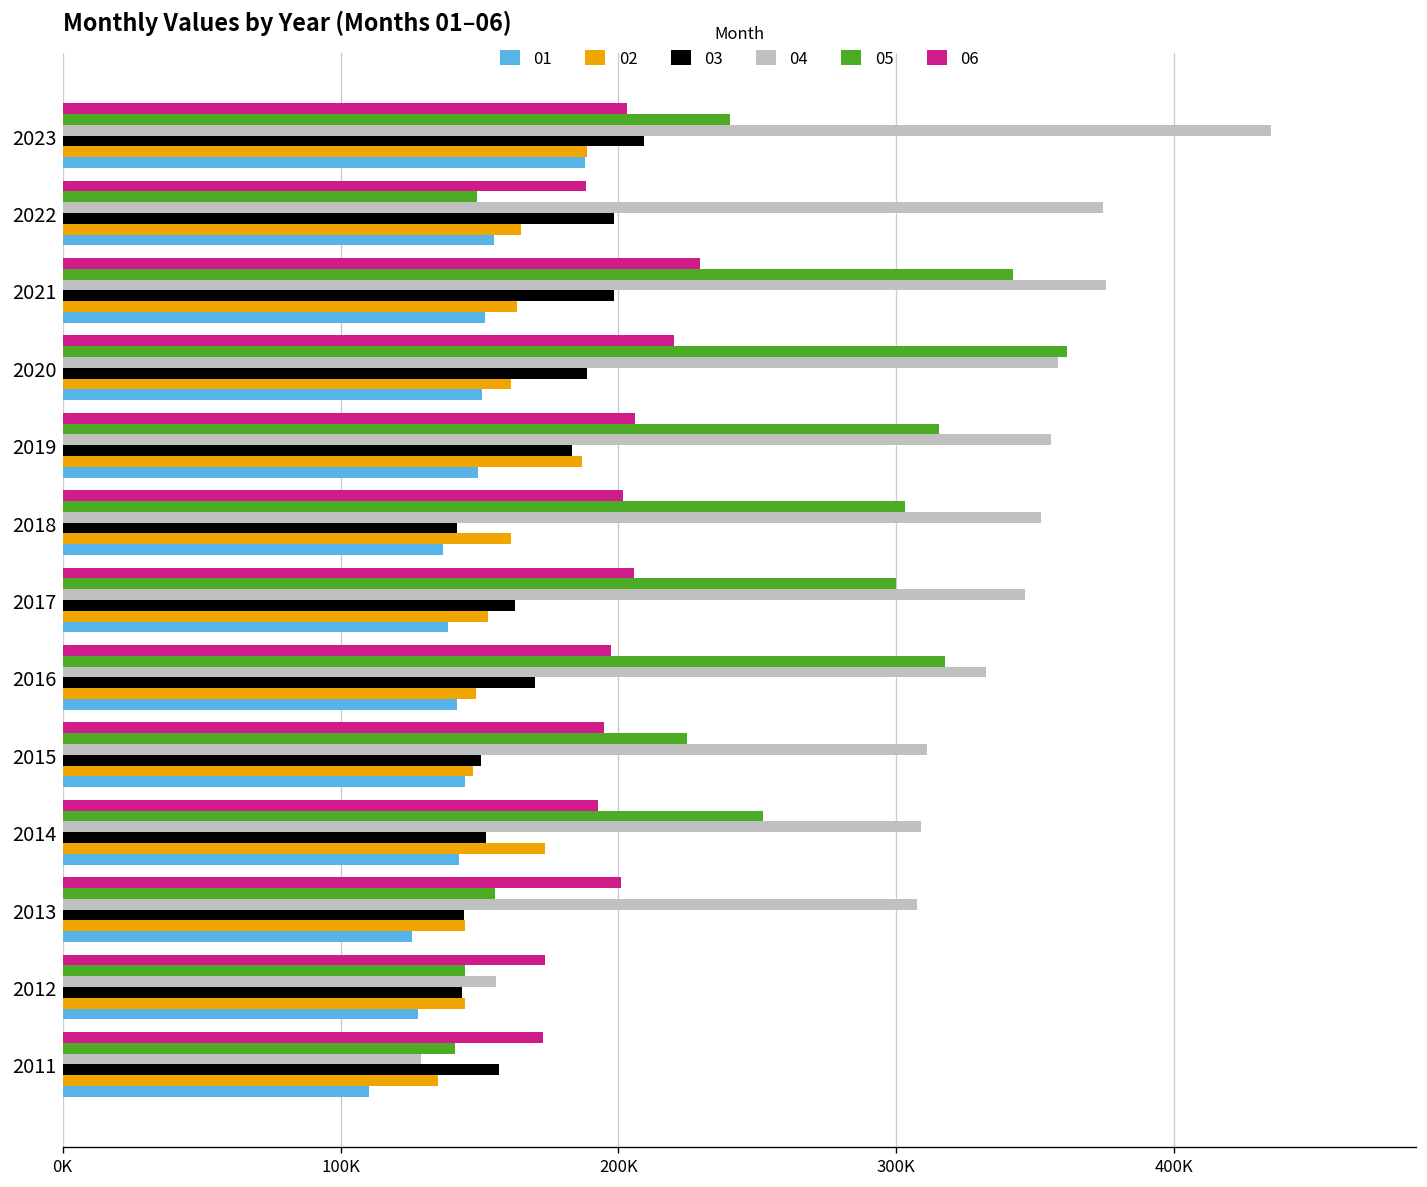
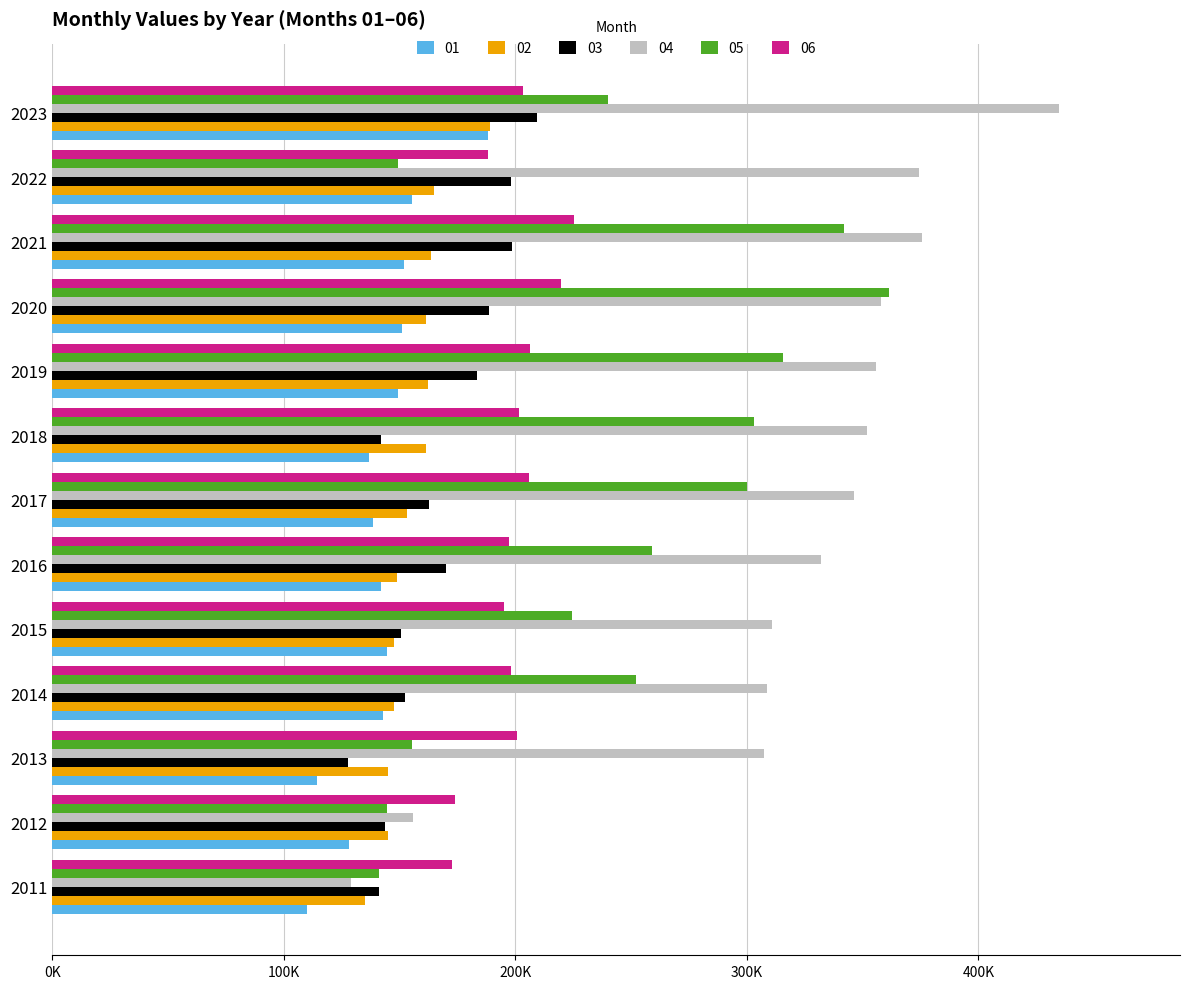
  {
    "01": {
      "2023": 188000,
      "2022": 155000,
      "2021": 152000,
      "2020": 151000,
      "2019": 149000,
      "2018": 137000,
      "2017": 139000,
      "2016": 142000,
      "2015": 145000,
      "2014": 143000,
-     "2013": 126000,
+     "2013": 115000,
      "2012": 128000,
      "2011": 110000
    },
    "02": {
      "2023": 189000,
      "2022": 165000,
      "2021": 164000,
      "2020": 161000,
-     "2019": 187000,
+     "2019": 162000,
      "2018": 161000,
      "2017": 153000,
      "2016": 149000,
      "2015": 148000,
-     "2014": 174000,
+     "2014": 147000,
      "2013": 145000,
      "2012": 145000,
      "2011": 135000
    },
    "03": {
      "2023": 209000,
      "2022": 198000,
      "2021": 199000,
      "2020": 189000,
      "2019": 183000,
      "2018": 142000,
      "2017": 163000,
      "2016": 170000,
      "2015": 150000,
      "2014": 152000,
-     "2013": 144000,
+     "2013": 128000,
      "2012": 144000,
-     "2011": 157000
+     "2011": 141000
    },
    "04": {
      "2023": 435000,
      "2022": 374000,
      "2021": 375000,
      "2020": 358000,
      "2019": 356000,
      "2018": 352000,
      "2017": 346000,
      "2016": 332000,
      "2015": 311000,
      "2014": 309000,
      "2013": 307000,
      "2012": 156000,
      "2011": 129000
    },
    "05": {
      "2023": 240000,
      "2022": 149000,
      "2021": 342000,
      "2020": 361000,
      "2019": 315000,
      "2018": 303000,
      "2017": 300000,
-     "2016": 318000,
+     "2016": 259000,
      "2015": 225000,
      "2014": 252000,
      "2013": 156000,
      "2012": 145000,
      "2011": 141000
    },
    "06": {
      "2023": 203000,
      "2022": 188000,
-     "2021": 229000,
+     "2021": 225000,
      "2020": 220000,
      "2019": 206000,
      "2018": 202000,
      "2017": 206000,
      "2016": 197000,
      "2015": 195000,
-     "2014": 193000,
+     "2014": 198000,
      "2013": 201000,
      "2012": 174000,
      "2011": 173000
    }
  }
